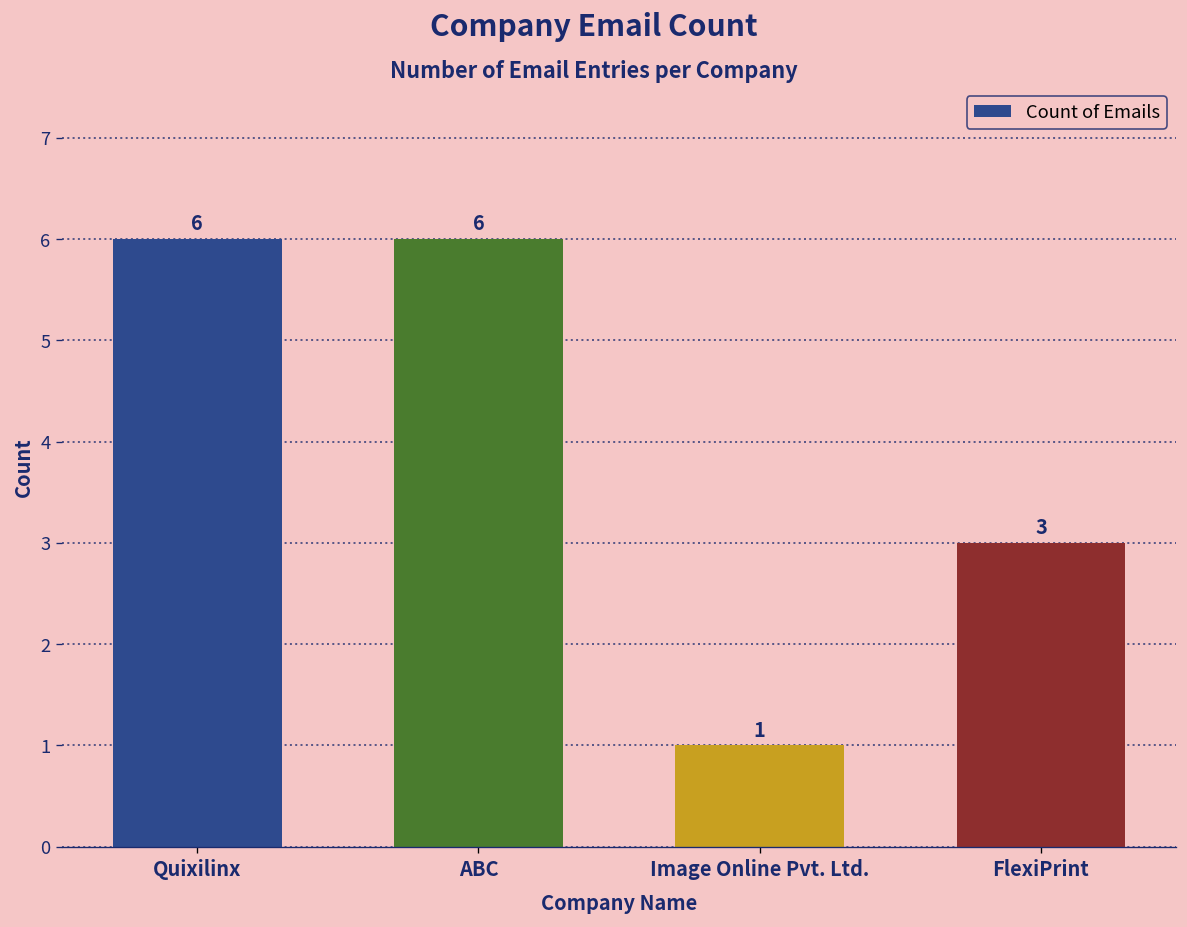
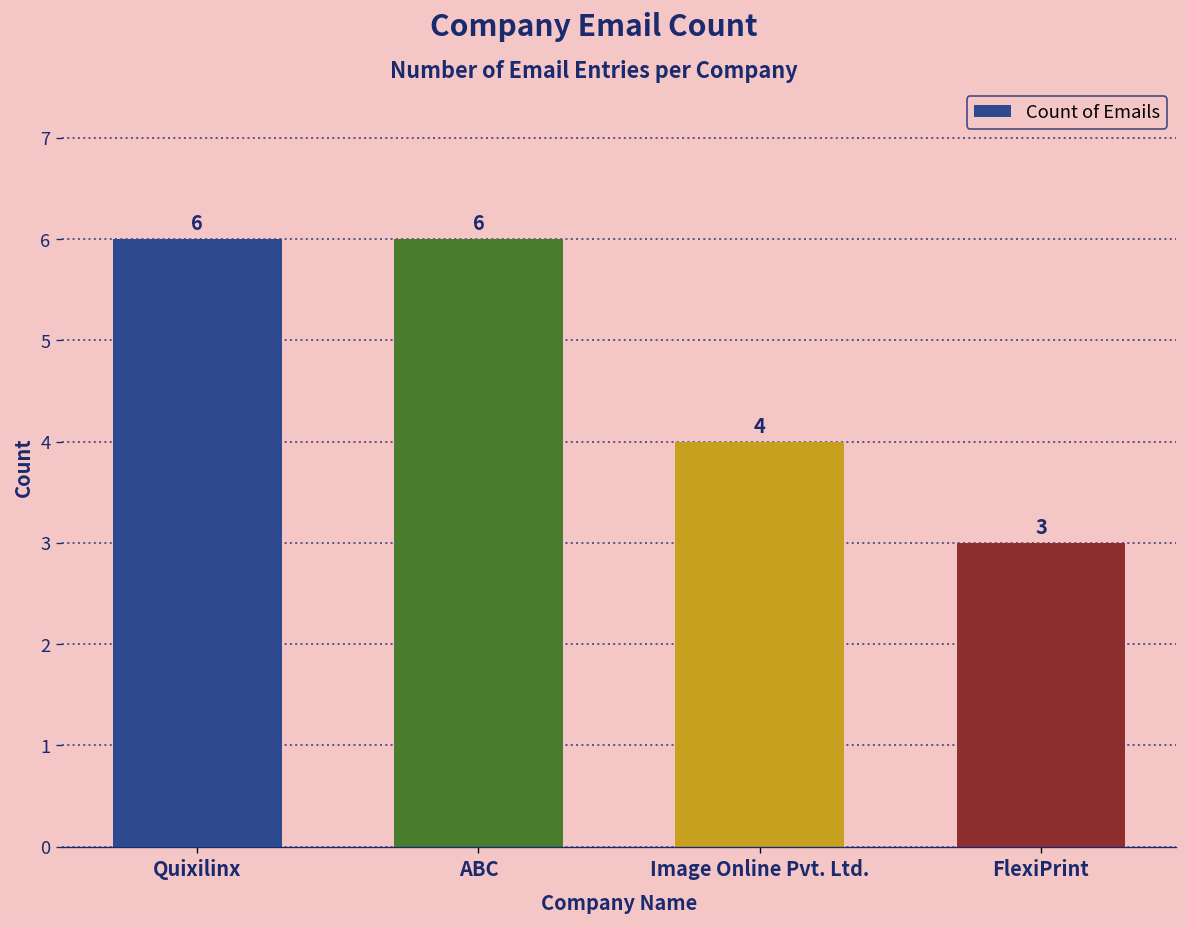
  {
    "Quixilinx": 6,
    "ABC": 6,
-   "Image Online Pvt. Ltd.": 1,
+   "Image Online Pvt. Ltd.": 4,
    "FlexiPrint": 3
  }
